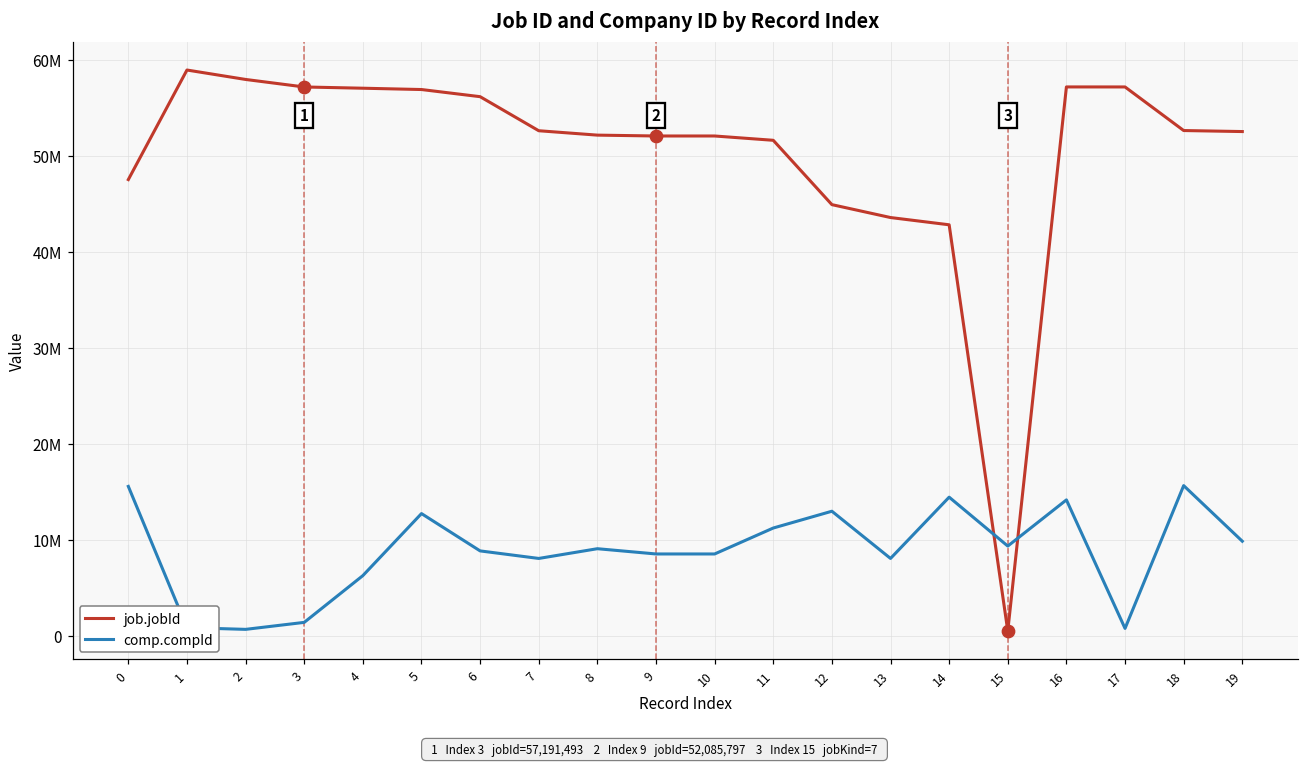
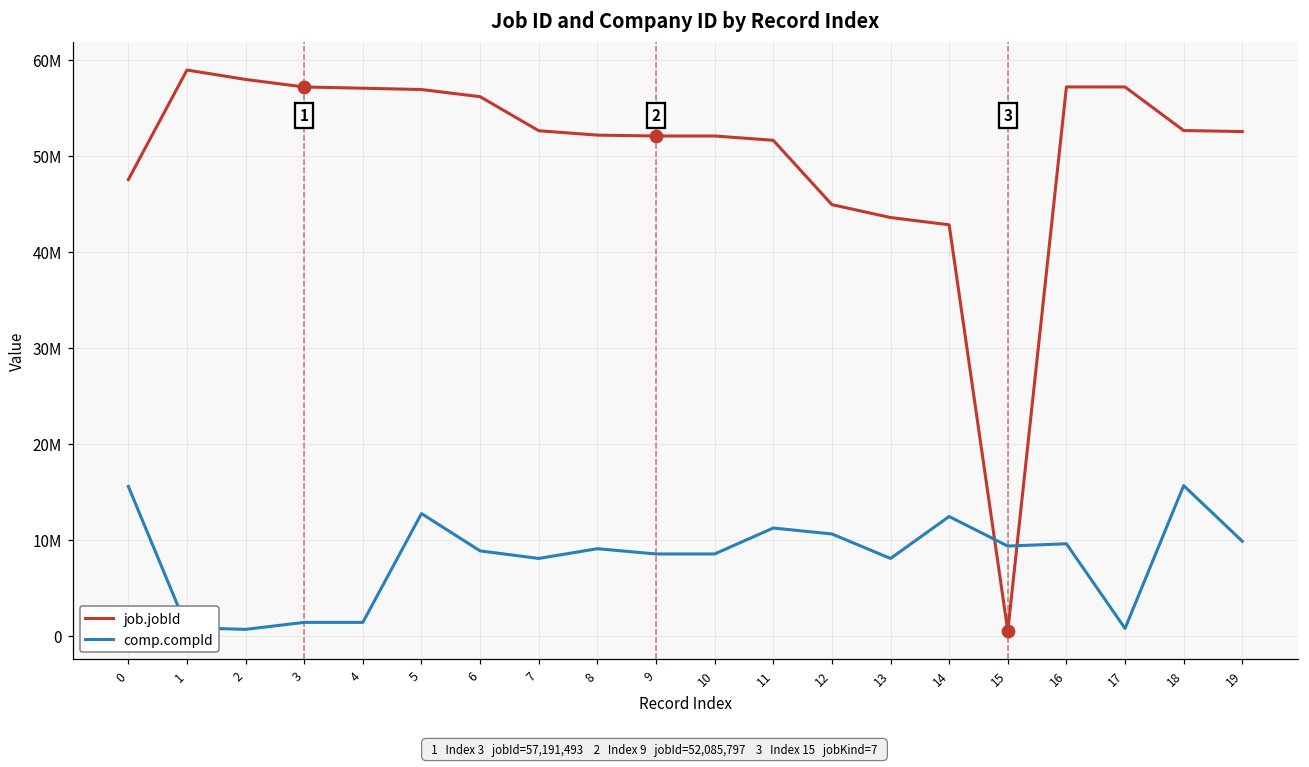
  {
    "comp.compId": {
      "0": 16000000,
      "2": 1000000,
      "3": 1000000,
-     "4": 6000000,
+     "4": 1000000,
      "5": 13000000,
      "6": 9000000,
      "7": 8000000,
      "8": 9000000,
      "9": 9000000,
      "10": 9000000,
      "11": 11000000,
-     "12": 13000000,
+     "12": 11000000,
      "13": 8000000,
-     "14": 14000000,
+     "14": 12000000,
      "15": 9000000,
-     "16": 14000000,
+     "16": 10000000,
      "17": 1000000,
      "18": 16000000,
      "19": 10000000
    }
  }
